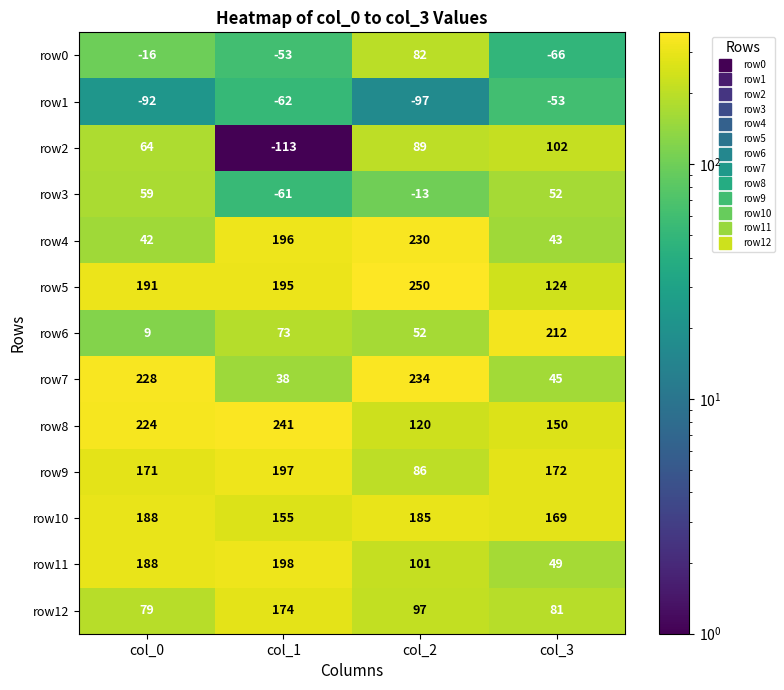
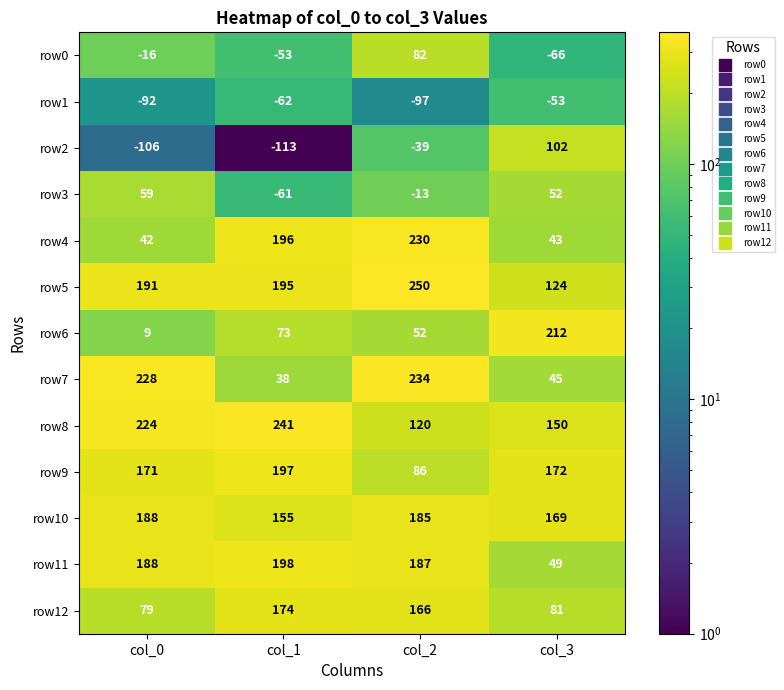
  {
    "row0": {
      "col_0": -16,
      "col_1": -53,
      "col_2": 82,
      "col_3": -66
    },
    "row1": {
      "col_0": -92,
      "col_1": -62,
      "col_2": -97,
      "col_3": -53
    },
    "row2": {
-     "col_0": 64,
+     "col_0": -106,
      "col_1": -113,
-     "col_2": 89,
+     "col_2": -39,
      "col_3": 102
    },
    "row3": {
      "col_0": 59,
      "col_1": -61,
      "col_2": -13,
      "col_3": 52
    },
    "row4": {
      "col_0": 42,
      "col_1": 196,
      "col_2": 230,
      "col_3": 43
    },
    "row5": {
      "col_0": 191,
      "col_1": 195,
      "col_2": 250,
      "col_3": 124
    },
    "row6": {
      "col_0": 9,
      "col_1": 73,
      "col_2": 52,
      "col_3": 212
    },
    "row7": {
      "col_0": 228,
      "col_1": 38,
      "col_2": 234,
      "col_3": 45
    },
    "row8": {
      "col_0": 224,
      "col_1": 241,
      "col_2": 120,
      "col_3": 150
    },
    "row9": {
      "col_0": 171,
      "col_1": 197,
      "col_2": 86,
      "col_3": 172
    },
    "row10": {
      "col_0": 188,
      "col_1": 155,
      "col_2": 185,
      "col_3": 169
    },
    "row11": {
      "col_0": 188,
      "col_1": 198,
-     "col_2": 101,
+     "col_2": 187,
      "col_3": 49
    },
    "row12": {
      "col_0": 79,
      "col_1": 174,
-     "col_2": 97,
+     "col_2": 166,
      "col_3": 81
    }
  }
